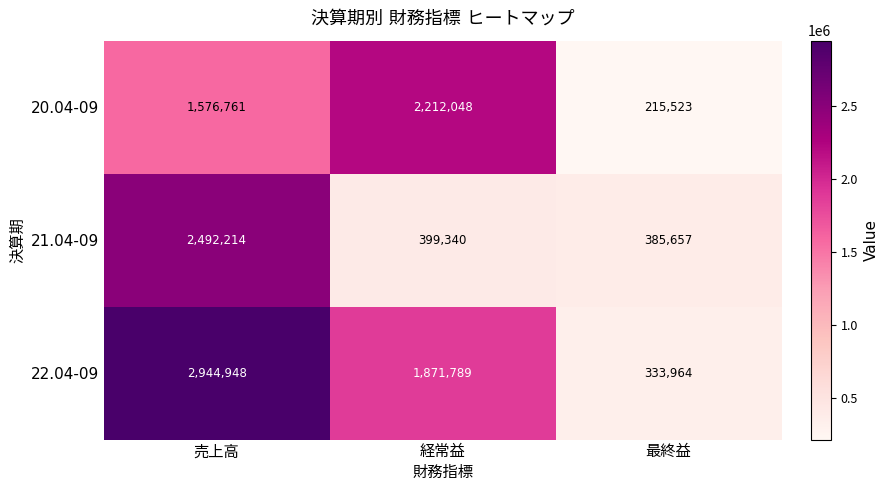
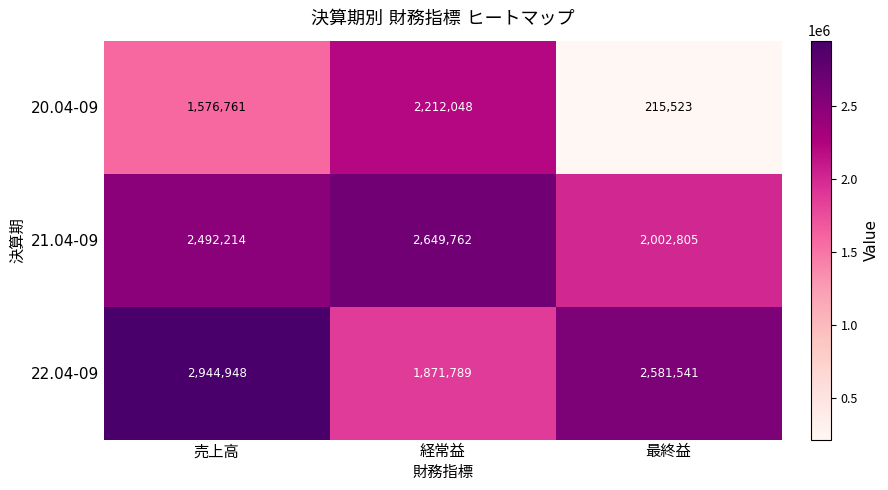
  {
    "20.04-09": {
      "売上高": "1,576,761",
      "経常益": "2,212,048",
      "最終益": "215,523"
    },
    "21.04-09": {
      "売上高": "2,492,214",
-     "経常益": "399,340",
-     "最終益": "385,657"
+     "経常益": "2,649,762",
+     "最終益": "2,002,805"
    },
    "22.04-09": {
      "売上高": "2,944,948",
      "経常益": "1,871,789",
-     "最終益": "333,964"
+     "最終益": "2,581,541"
    }
  }
